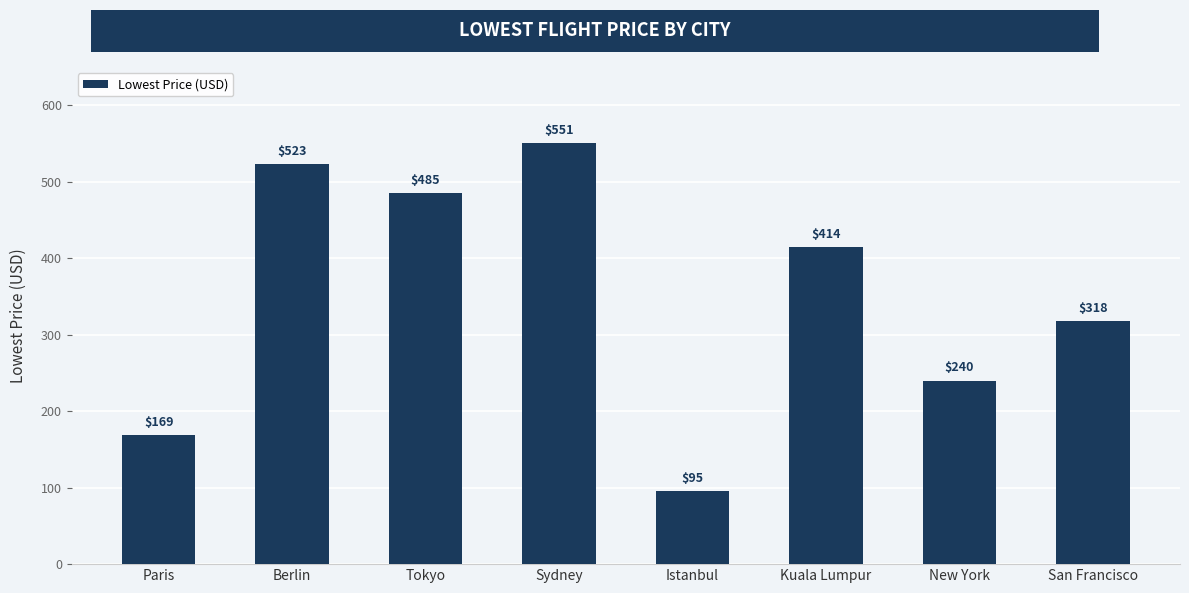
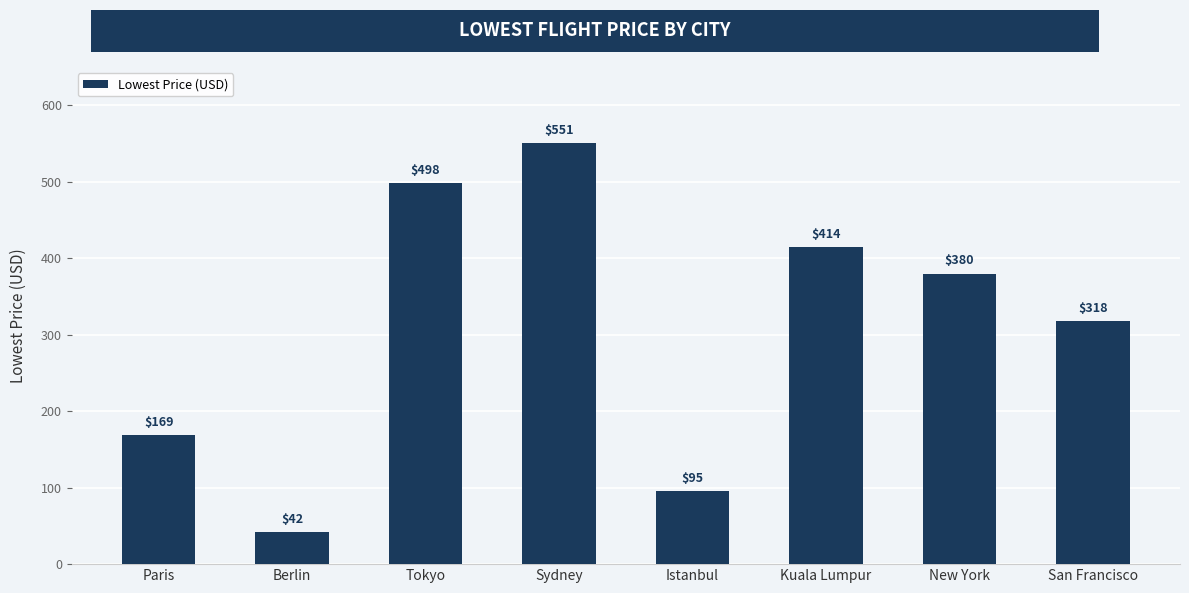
  {
    "Paris": "$169",
-   "Berlin": "$523",
-   "Tokyo": "$485",
+   "Berlin": "$42",
+   "Tokyo": "$498",
    "Sydney": "$551",
    "Istanbul": "$95",
    "Kuala Lumpur": "$414",
-   "New York": "$240",
+   "New York": "$380",
    "San Francisco": "$318"
  }
